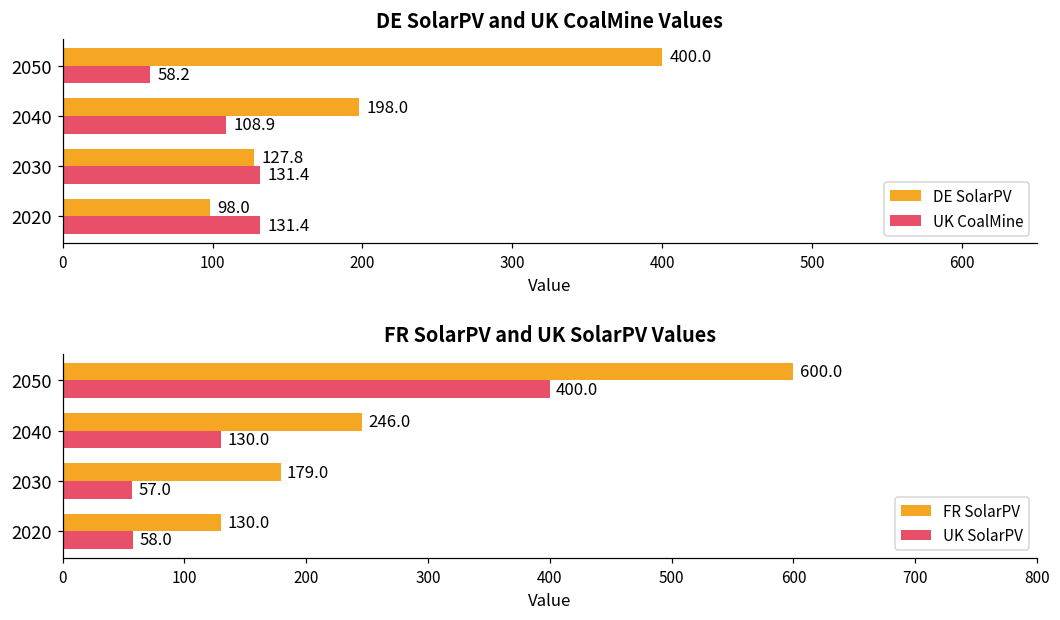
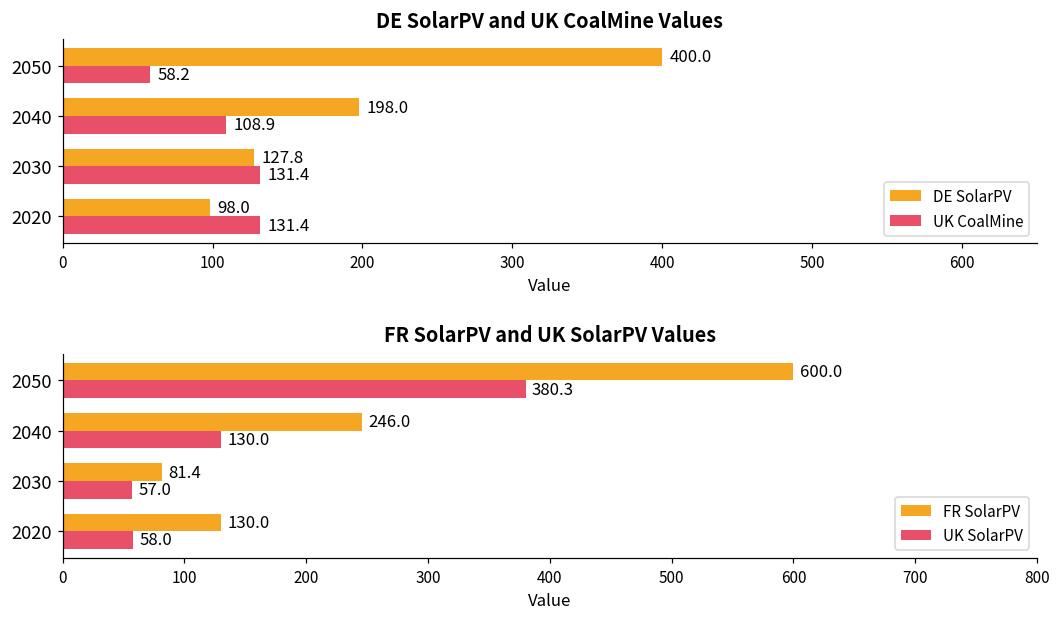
  {
    "DE SolarPV and UK CoalMine Values": {
      "DE SolarPV": {
        "2050": 400.0,
        "2040": 198.0,
        "2030": 127.8,
        "2020": 98.0
      },
      "UK CoalMine": {
        "2050": 58.2,
        "2040": 108.9,
        "2030": 131.4,
        "2020": 131.4
      }
    },
    "FR SolarPV and UK SolarPV Values": {
      "FR SolarPV": {
        "2050": 600.0,
        "2040": 246.0,
-       "2030": 179.0,
+       "2030": 81.4,
        "2020": 130.0
      },
      "UK SolarPV": {
-       "2050": 400.0,
+       "2050": 380.3,
        "2040": 130.0,
        "2030": 57.0,
        "2020": 58.0
      }
    }
  }
